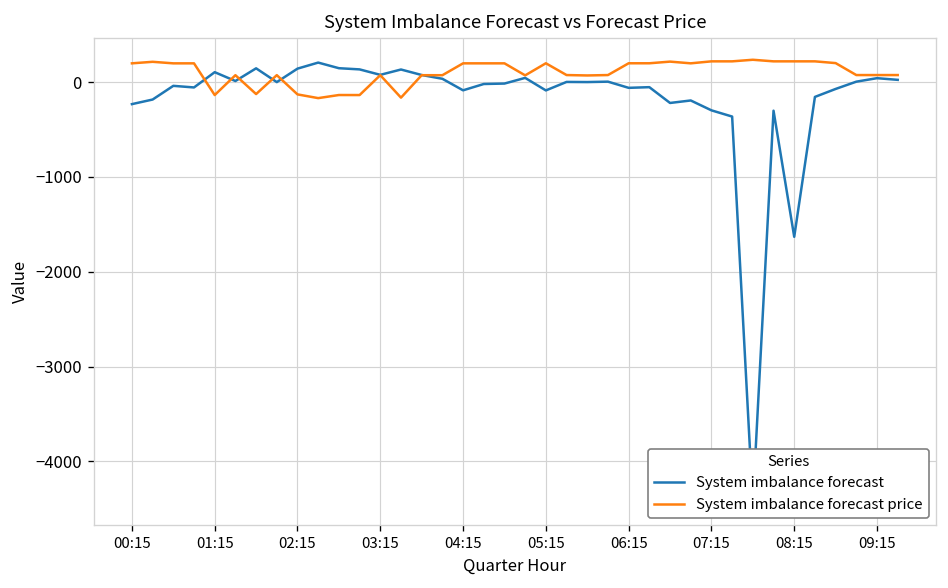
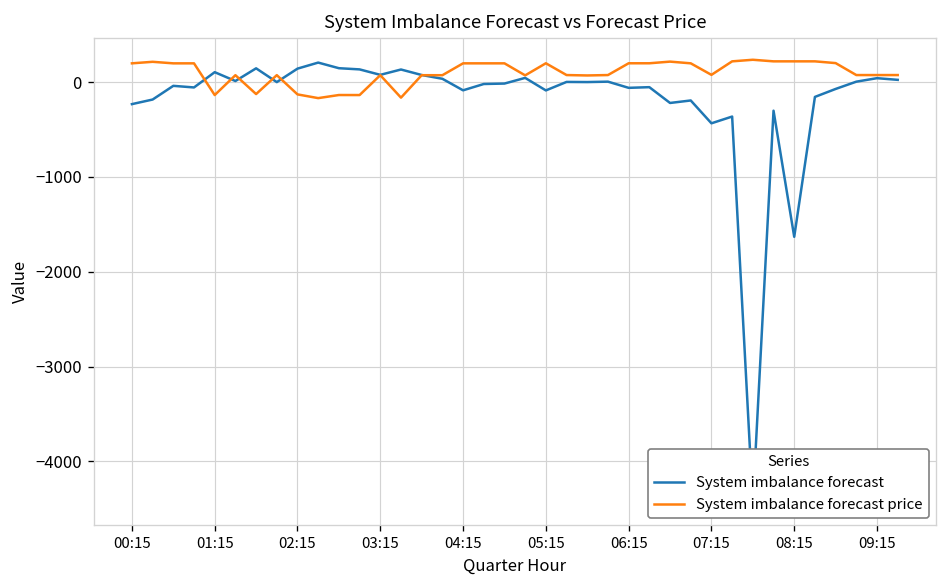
  {
    "System imbalance forecast": {
      "00:15": -200,
      "01:15": 100,
      "02:15": 100,
      "04:15": -100,
      "05:15": -100,
      "06:15": -100,
-     "07:15": -300,
+     "07:15": -400,
      "08:15": -1600,
      "09:15": 0
    },
    "System imbalance forecast price": {
      "00:15": 200,
      "01:15": -100,
      "02:15": -100,
      "04:15": 200,
      "05:15": 200,
      "06:15": 200,
-     "07:15": 200,
+     "07:15": 100,
      "08:15": 200,
      "09:15": 100
    }
  }
